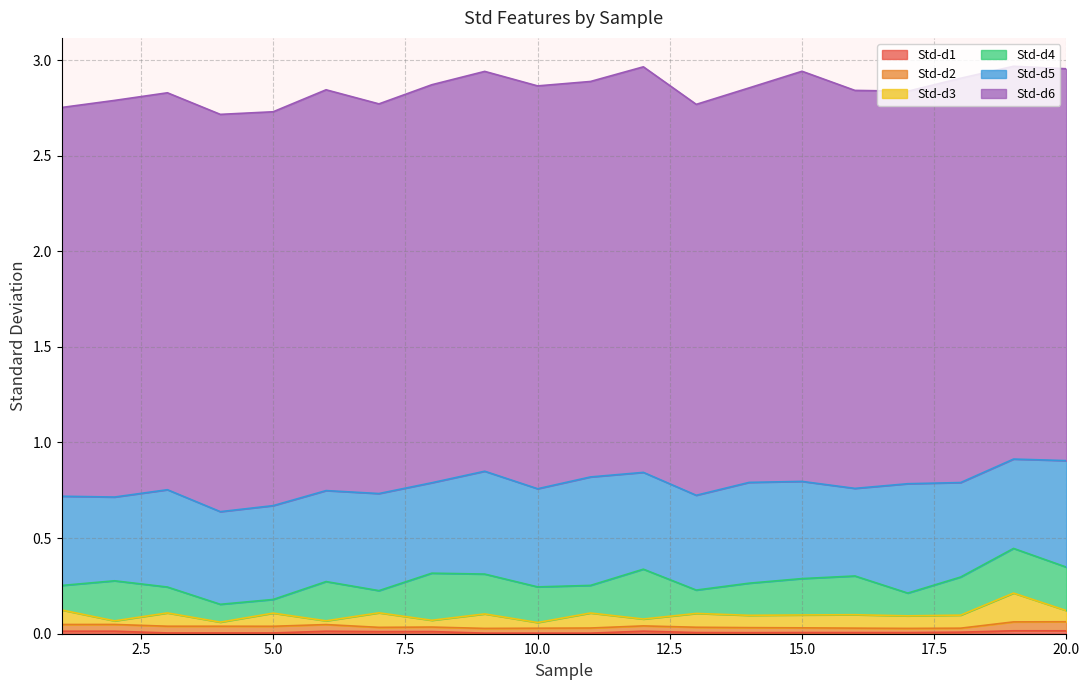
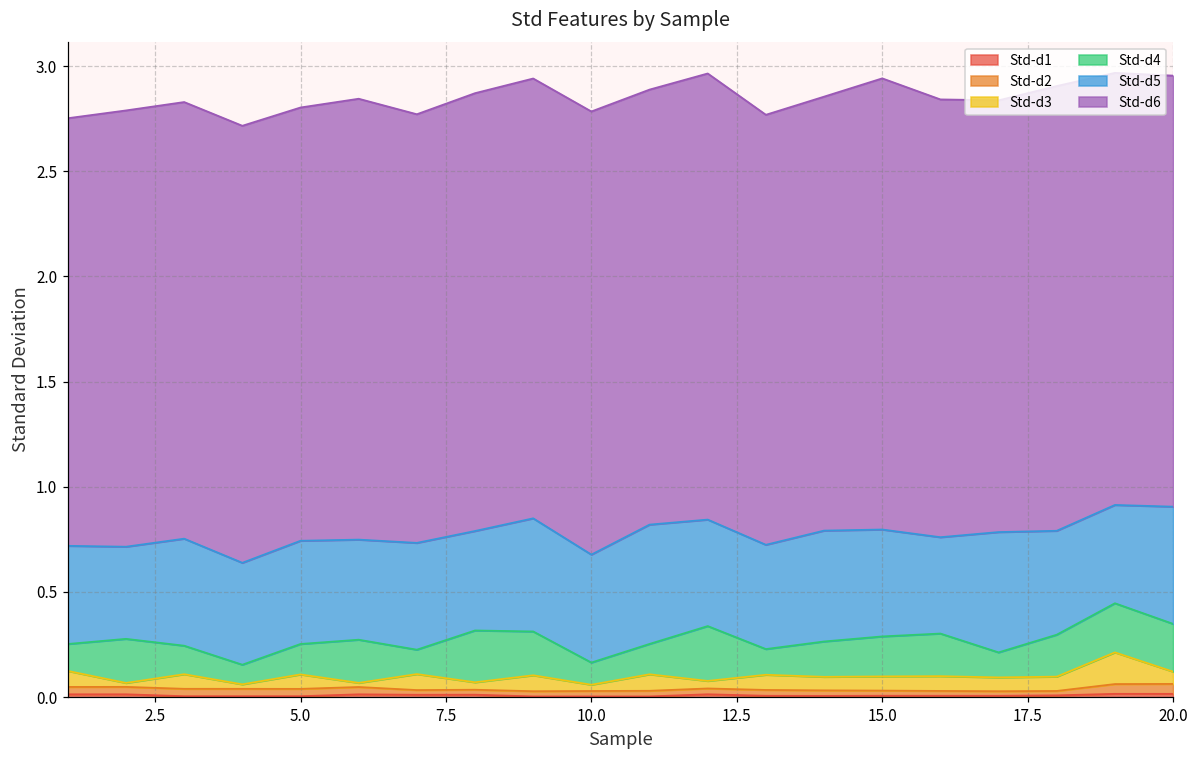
  {
    "Std-d3": {
      "5.0": 0.07,
      "10.0": 0.03,
      "15.0": 0.07,
      "20.0": 0.06
    },
    "Std-d4": {
-     "5.0": 0.07,
-     "10.0": 0.19,
+     "5.0": 0.14,
+     "10.0": 0.11,
      "15.0": 0.19,
      "20.0": 0.23
    },
    "Std-d5": {
      "5.0": 0.49,
      "10.0": 0.51,
      "15.0": 0.51,
      "20.0": 0.56
    },
    "Std-d6": {
      "5.0": 2.06,
      "10.0": 2.11,
      "15.0": 2.14,
      "20.0": 2.05
    }
  }
